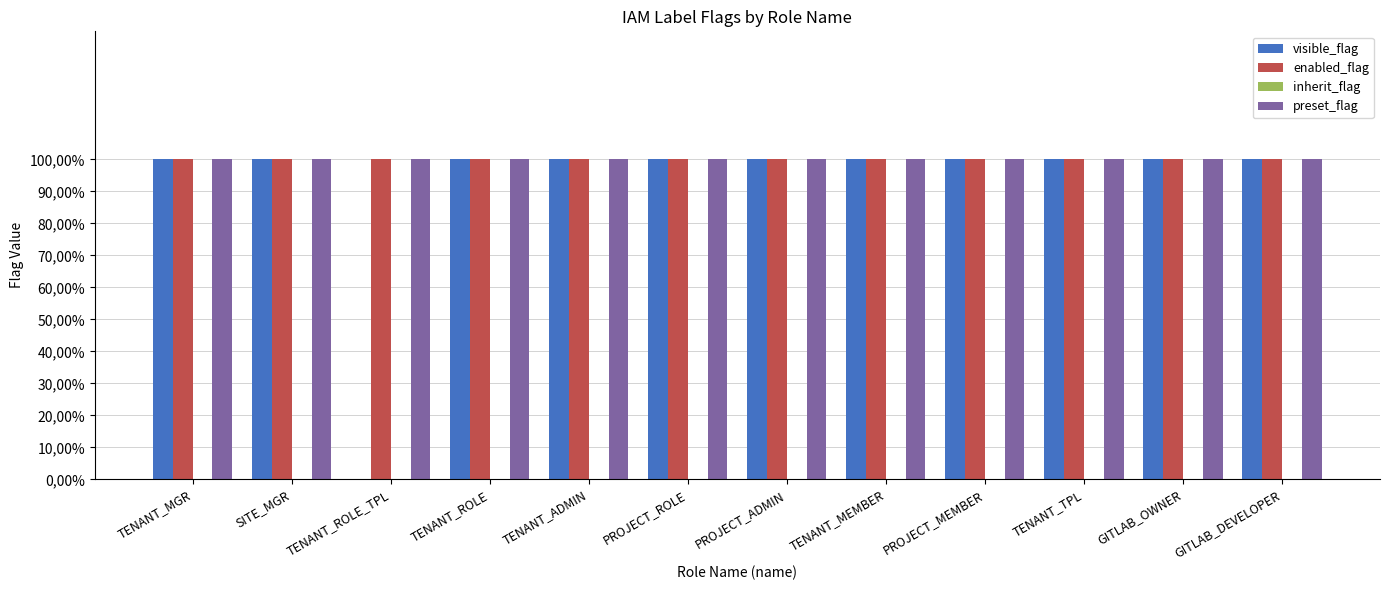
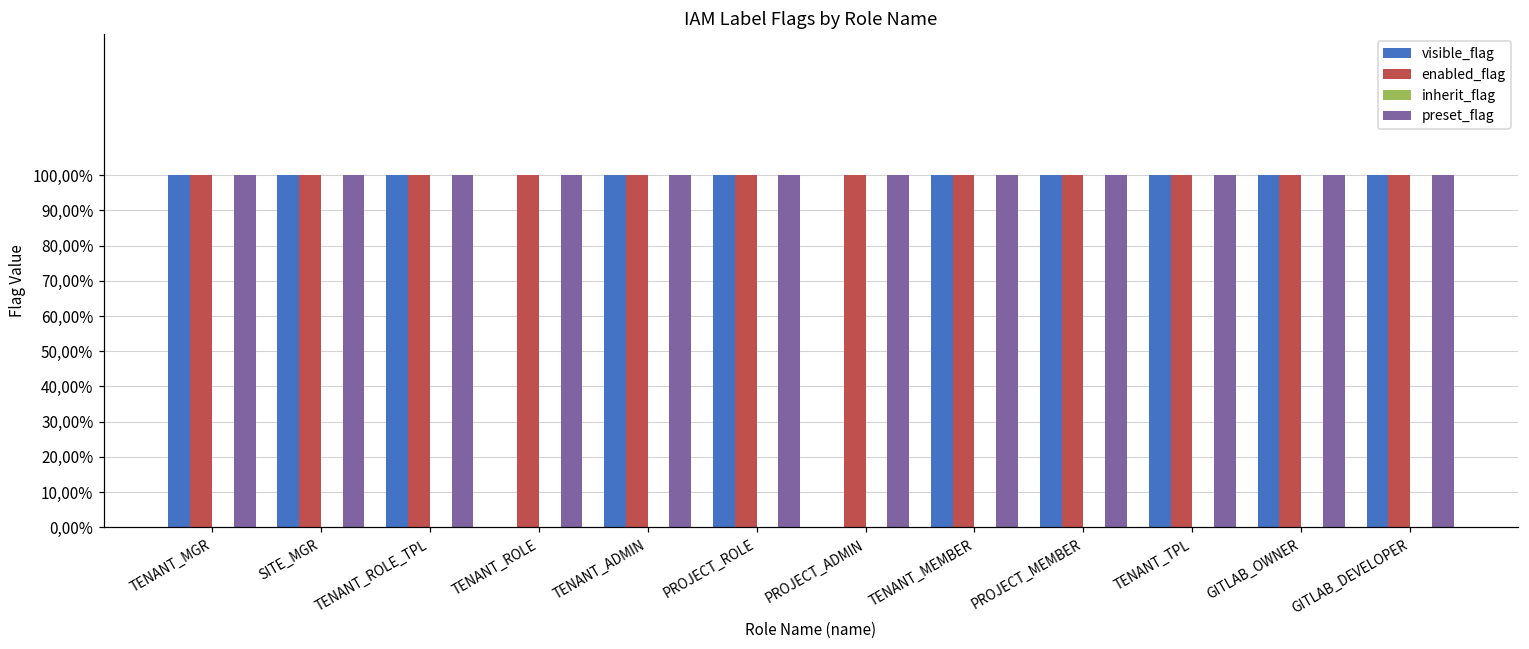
  {
    "visible_flag": {
      "TENANT_MGR": "10000%",
      "SITE_MGR": "10000%",
-     "TENANT_ROLE_TPL": "0%",
-     "TENANT_ROLE": "10000%",
+     "TENANT_ROLE_TPL": "10000%",
+     "TENANT_ROLE": "0%",
      "TENANT_ADMIN": "10000%",
      "PROJECT_ROLE": "10000%",
-     "PROJECT_ADMIN": "10000%",
+     "PROJECT_ADMIN": "0%",
      "TENANT_MEMBER": "10000%",
      "PROJECT_MEMBER": "10000%",
      "TENANT_TPL": "10000%",
      "GITLAB_OWNER": "10000%",
      "GITLAB_DEVELOPER": "10000%"
    },
    "enabled_flag": {
      "TENANT_MGR": "10000%",
      "SITE_MGR": "10000%",
      "TENANT_ROLE_TPL": "10000%",
      "TENANT_ROLE": "10000%",
      "TENANT_ADMIN": "10000%",
      "PROJECT_ROLE": "10000%",
      "PROJECT_ADMIN": "10000%",
      "TENANT_MEMBER": "10000%",
      "PROJECT_MEMBER": "10000%",
      "TENANT_TPL": "10000%",
      "GITLAB_OWNER": "10000%",
      "GITLAB_DEVELOPER": "10000%"
    },
    "inherit_flag": {
      "TENANT_MGR": "0%",
      "SITE_MGR": "0%",
      "TENANT_ROLE_TPL": "0%",
      "TENANT_ROLE": "0%",
      "TENANT_ADMIN": "0%",
      "PROJECT_ROLE": "0%",
      "PROJECT_ADMIN": "0%",
      "TENANT_MEMBER": "0%",
      "PROJECT_MEMBER": "0%",
      "TENANT_TPL": "0%",
      "GITLAB_OWNER": "0%",
      "GITLAB_DEVELOPER": "0%"
    },
    "preset_flag": {
      "TENANT_MGR": "10000%",
      "SITE_MGR": "10000%",
      "TENANT_ROLE_TPL": "10000%",
      "TENANT_ROLE": "10000%",
      "TENANT_ADMIN": "10000%",
      "PROJECT_ROLE": "10000%",
      "PROJECT_ADMIN": "10000%",
      "TENANT_MEMBER": "10000%",
      "PROJECT_MEMBER": "10000%",
      "TENANT_TPL": "10000%",
      "GITLAB_OWNER": "10000%",
      "GITLAB_DEVELOPER": "10000%"
    }
  }
